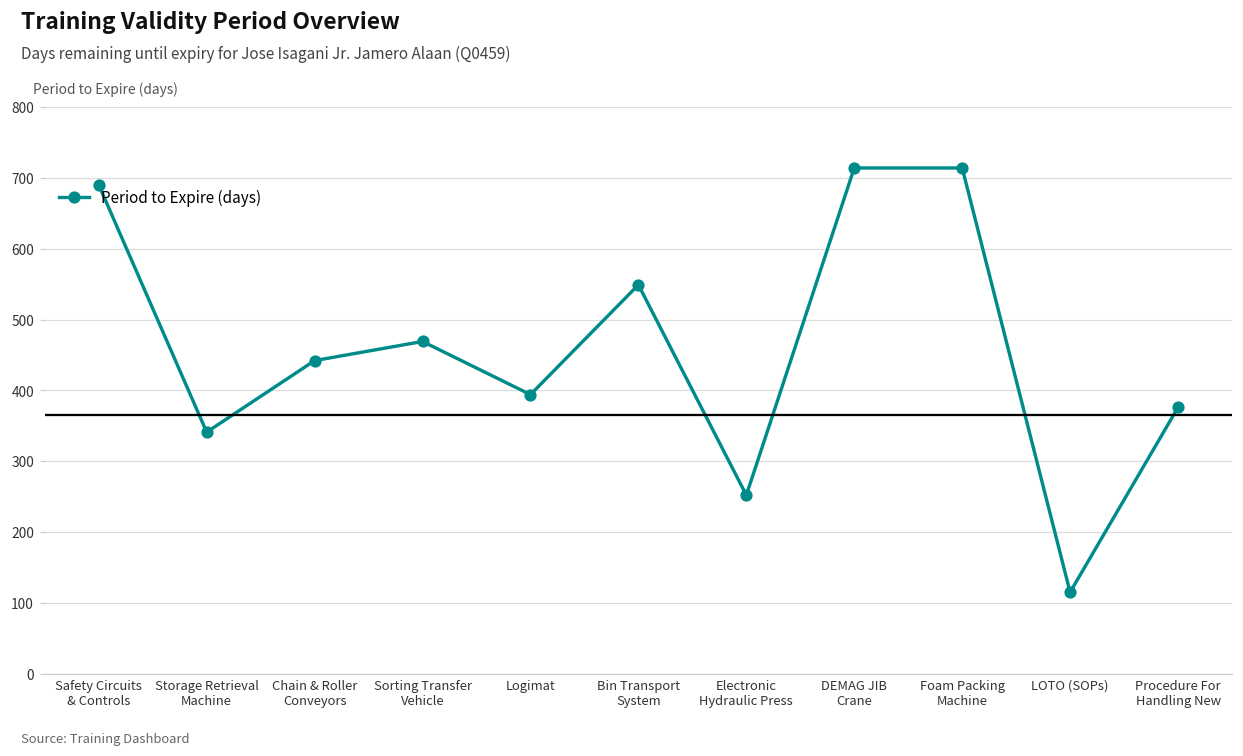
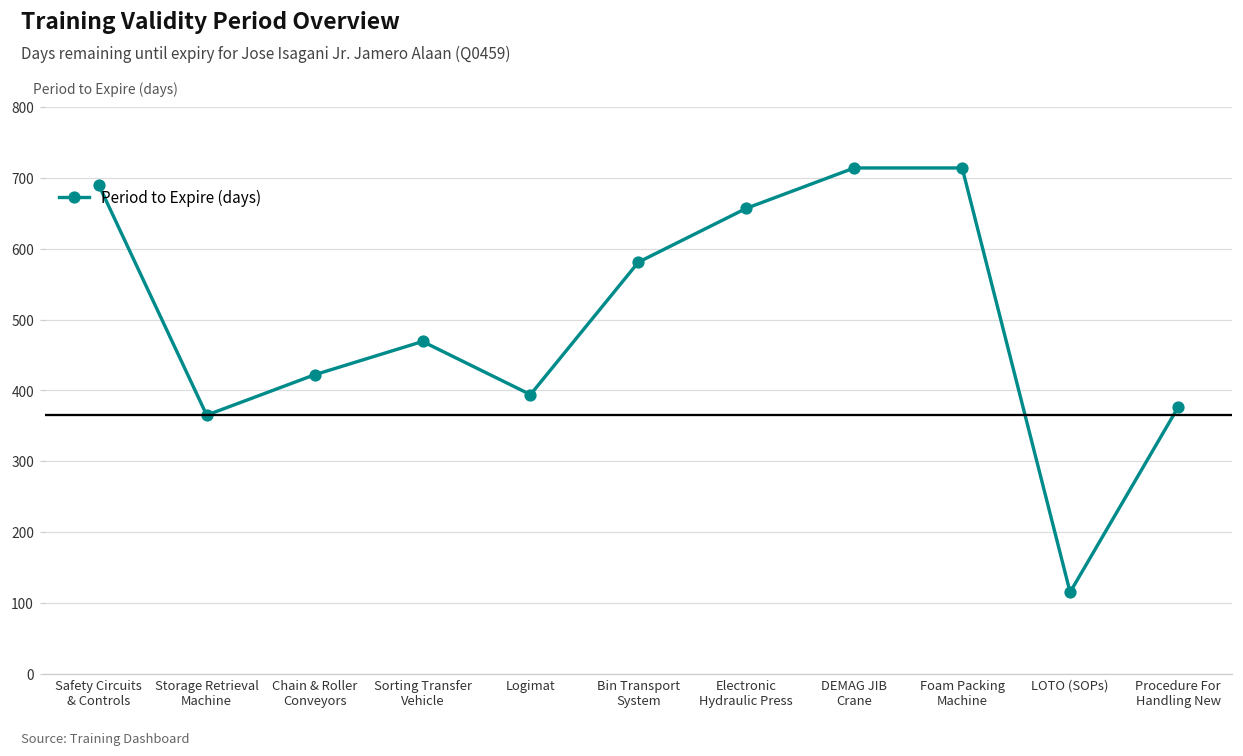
  {
    "Safety Circuits & Controls": 690,
-   "Storage Retrieval Machine": 340,
-   "Chain & Roller Conveyors": 440,
+   "Storage Retrieval Machine": 370,
+   "Chain & Roller Conveyors": 420,
    "Sorting Transfer Vehicle": 470,
    "Logimat": 390,
-   "Bin Transport System": 550,
-   "Electronic Hydraulic Press": 250,
+   "Bin Transport System": 580,
+   "Electronic Hydraulic Press": 660,
    "DEMAG JIB Crane": 710,
    "Foam Packing Machine": 710,
    "LOTO (SOPs)": 120,
    "Procedure For Handling New": 380
  }
